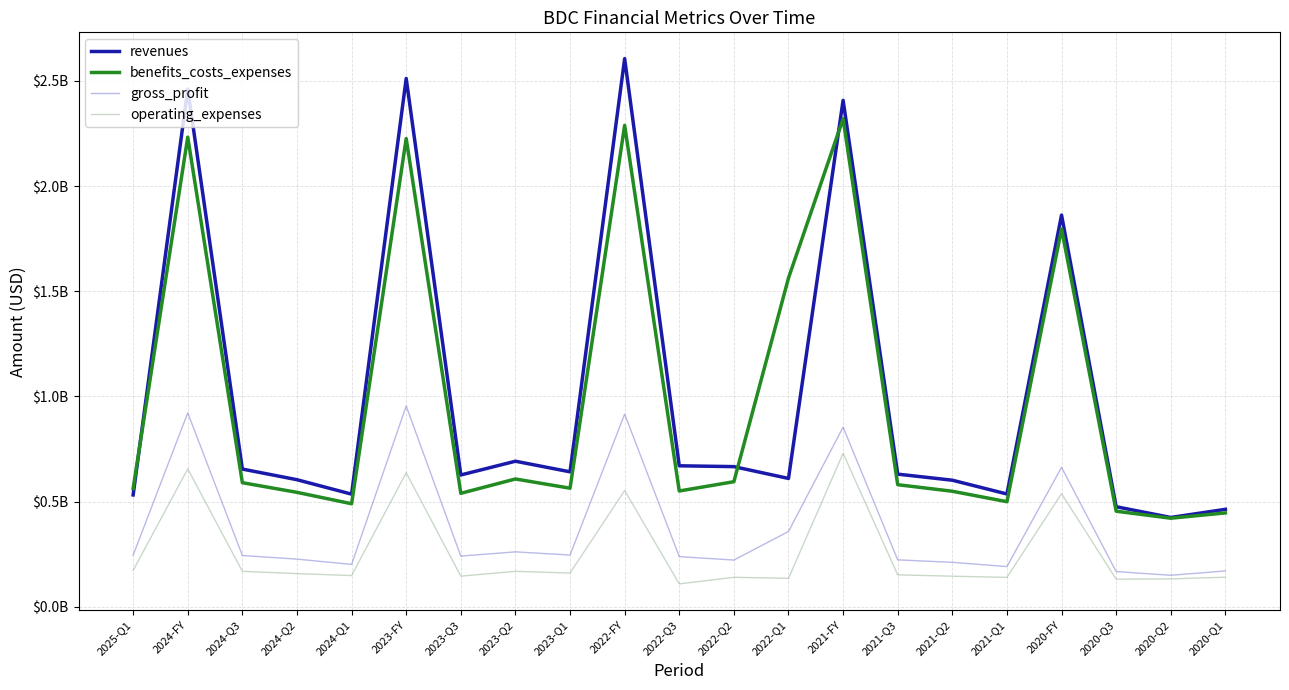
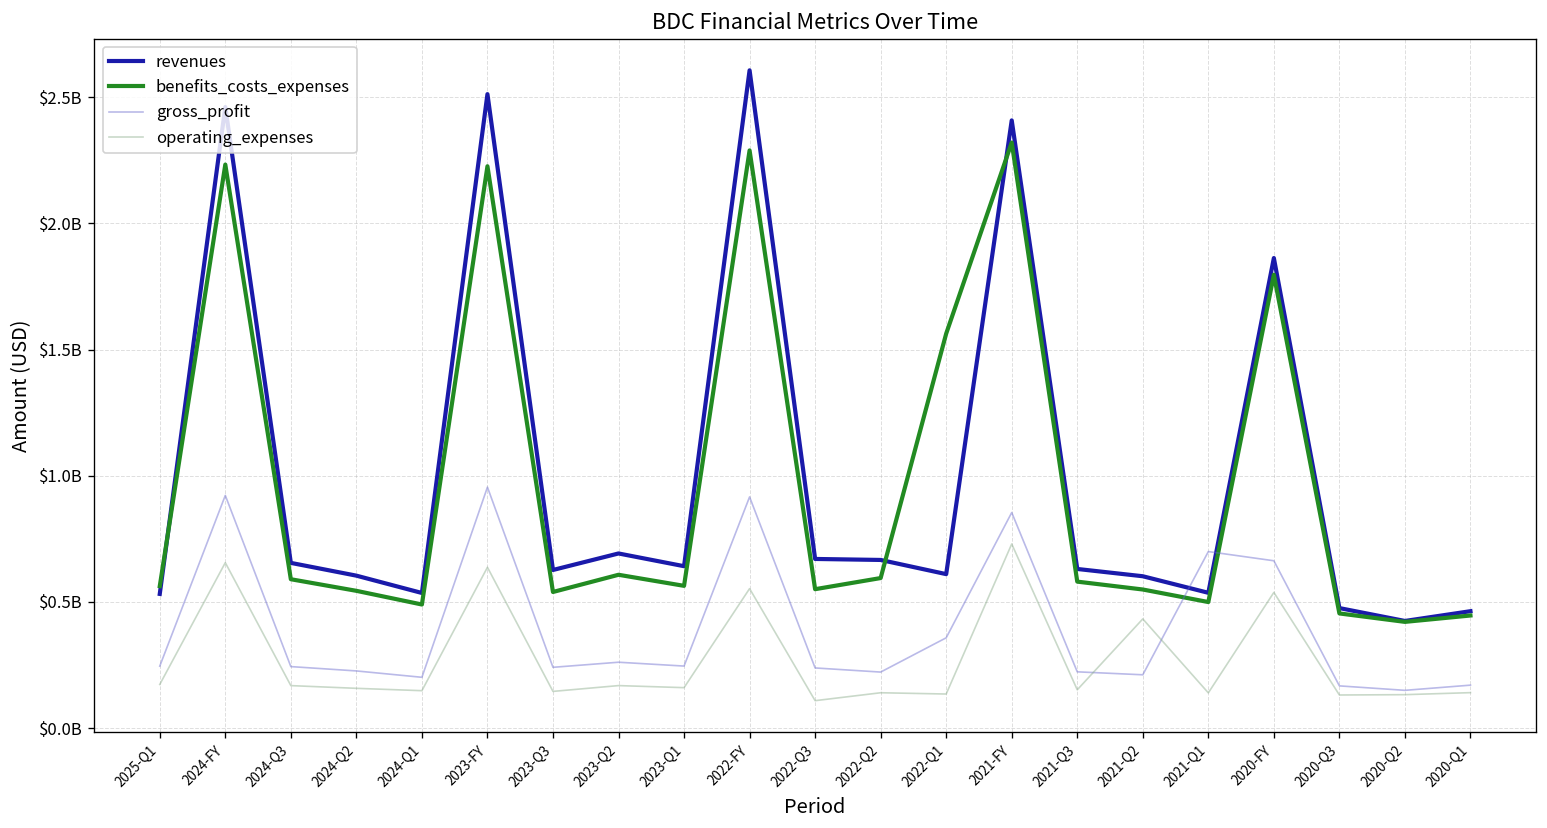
  {
    "revenues": {
      "2025-Q1": "$530000000",
      "2024-Q3": "$650000000",
      "2024-Q2": "$600000000",
      "2024-Q1": "$540000000",
      "2023-FY": "$2510000000",
      "2023-Q3": "$630000000",
      "2023-Q2": "$690000000",
      "2023-Q1": "$640000000",
      "2022-FY": "$2610000000",
      "2022-Q3": "$670000000",
      "2022-Q2": "$670000000",
      "2022-Q1": "$610000000",
      "2021-FY": "$2410000000",
      "2021-Q3": "$630000000",
      "2021-Q2": "$600000000",
      "2021-Q1": "$540000000",
      "2020-FY": "$1860000000",
      "2020-Q3": "$480000000",
      "2020-Q1": "$460000000"
    },
    "benefits_costs_expenses": {
      "2025-Q1": "$560000000",
      "2024-FY": "$2230000000",
      "2024-Q3": "$590000000",
      "2024-Q2": "$540000000",
      "2024-Q1": "$490000000",
      "2023-FY": "$2230000000",
      "2023-Q3": "$540000000",
      "2023-Q2": "$610000000",
      "2023-Q1": "$560000000",
      "2022-FY": "$2290000000",
      "2022-Q3": "$550000000",
      "2022-Q2": "$590000000",
      "2022-Q1": "$1560000000",
      "2021-FY": "$2320000000",
      "2021-Q3": "$580000000",
      "2021-Q2": "$550000000",
      "2021-Q1": "$500000000",
      "2020-FY": "$1800000000",
      "2020-Q3": "$450000000",
      "2020-Q1": "$450000000"
    },
    "gross_profit": {
      "2025-Q1": "$250000000",
      "2024-FY": "$920000000",
      "2024-Q3": "$240000000",
      "2024-Q2": "$230000000",
      "2024-Q1": "$200000000",
      "2023-FY": "$950000000",
      "2023-Q3": "$240000000",
      "2023-Q2": "$260000000",
      "2023-Q1": "$250000000",
      "2022-FY": "$920000000",
      "2022-Q3": "$240000000",
      "2022-Q2": "$220000000",
      "2022-Q1": "$360000000",
      "2021-FY": "$850000000",
      "2021-Q3": "$220000000",
      "2021-Q2": "$210000000",
-     "2021-Q1": "$190000000",
+     "2021-Q1": "$700000000",
      "2020-FY": "$660000000",
      "2020-Q3": "$170000000",
      "2020-Q2": "$150000000",
      "2020-Q1": "$170000000"
    },
    "operating_expenses": {
      "2025-Q1": "$170000000",
      "2024-FY": "$660000000",
      "2024-Q3": "$170000000",
      "2024-Q2": "$160000000",
      "2024-Q1": "$150000000",
      "2023-FY": "$640000000",
      "2023-Q3": "$150000000",
      "2023-Q2": "$170000000",
      "2023-Q1": "$160000000",
      "2022-FY": "$550000000",
      "2022-Q3": "$110000000",
      "2022-Q2": "$140000000",
      "2022-Q1": "$140000000",
      "2021-FY": "$730000000",
      "2021-Q3": "$150000000",
-     "2021-Q2": "$150000000",
+     "2021-Q2": "$430000000",
      "2021-Q1": "$140000000",
      "2020-FY": "$540000000",
      "2020-Q3": "$130000000",
      "2020-Q2": "$130000000",
      "2020-Q1": "$140000000"
    }
  }
